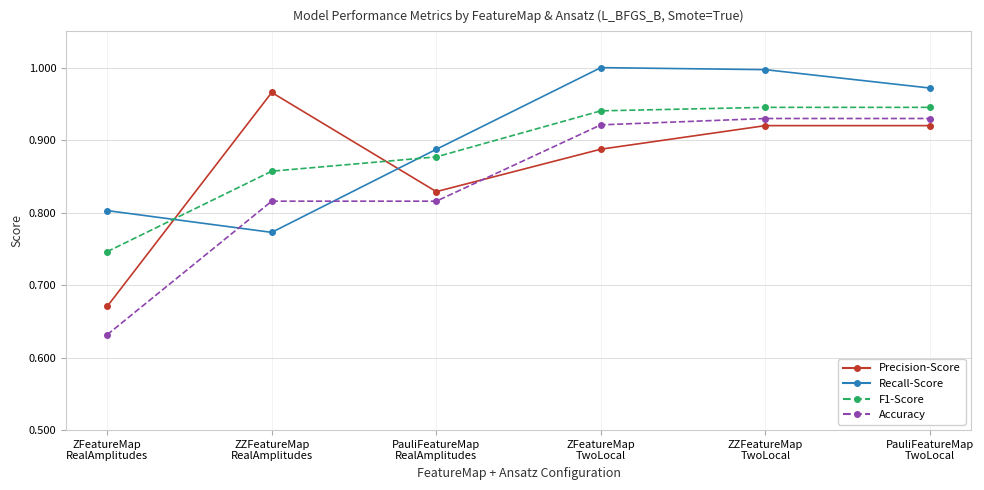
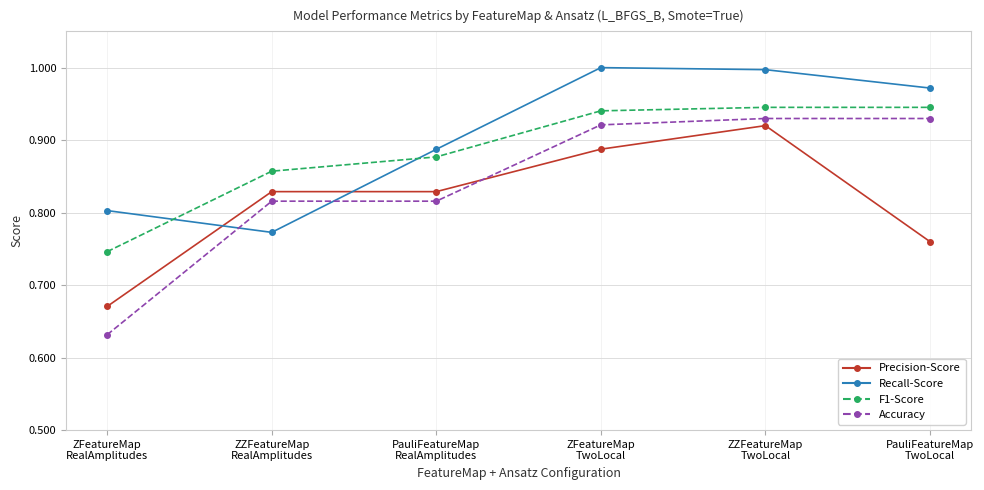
  {
    "Precision-Score": {
      "ZFeatureMap RealAmplitudes": 0.67,
-     "ZZFeatureMap RealAmplitudes": 0.97,
+     "ZZFeatureMap RealAmplitudes": 0.83,
      "PauliFeatureMap RealAmplitudes": 0.83,
      "ZFeatureMap TwoLocal": 0.89,
      "ZZFeatureMap TwoLocal": 0.92,
-     "PauliFeatureMap TwoLocal": 0.92
+     "PauliFeatureMap TwoLocal": 0.76
    },
    "Recall-Score": {
      "ZFeatureMap RealAmplitudes": 0.80,
      "ZZFeatureMap RealAmplitudes": 0.77,
      "PauliFeatureMap RealAmplitudes": 0.89,
      "ZFeatureMap TwoLocal": 1.00,
      "ZZFeatureMap TwoLocal": 1.00,
      "PauliFeatureMap TwoLocal": 0.97
    },
    "F1-Score": {
      "ZFeatureMap RealAmplitudes": 0.75,
      "ZZFeatureMap RealAmplitudes": 0.86,
      "PauliFeatureMap RealAmplitudes": 0.88,
      "ZFeatureMap TwoLocal": 0.94,
      "ZZFeatureMap TwoLocal": 0.95,
      "PauliFeatureMap TwoLocal": 0.95
    },
    "Accuracy": {
      "ZFeatureMap RealAmplitudes": 0.63,
      "ZZFeatureMap RealAmplitudes": 0.82,
      "PauliFeatureMap RealAmplitudes": 0.82,
      "ZFeatureMap TwoLocal": 0.92,
      "ZZFeatureMap TwoLocal": 0.93,
      "PauliFeatureMap TwoLocal": 0.93
    }
  }
